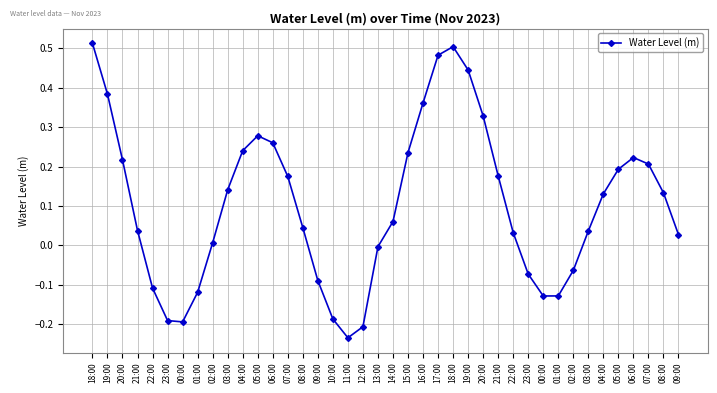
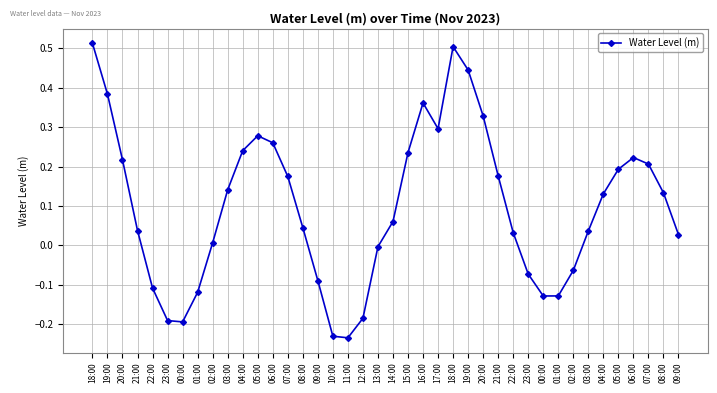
  {
-   "10:00": -0.19,
+   "10:00": -0.23,
    "11:00": -0.23,
-   "12:00": -0.21,
+   "12:00": -0.18,
    "13:00": 0.00,
    "14:00": 0.06,
    "15:00": 0.24,
    "16:00": 0.36,
-   "17:00": 0.48
+   "17:00": 0.30
  }
